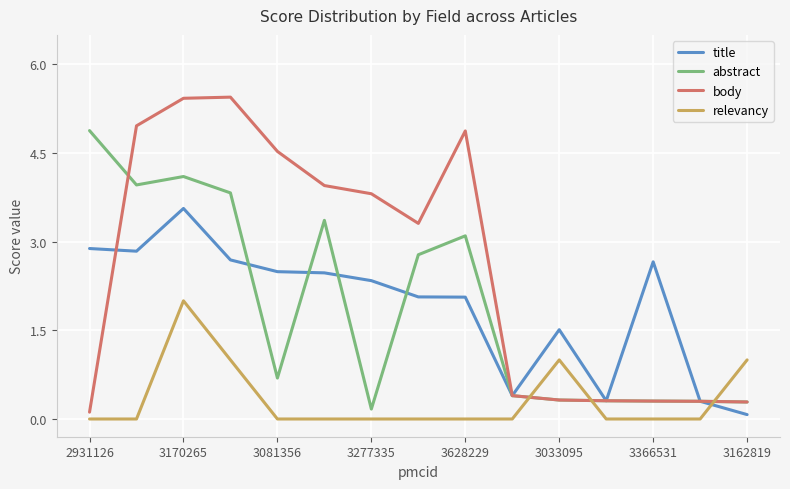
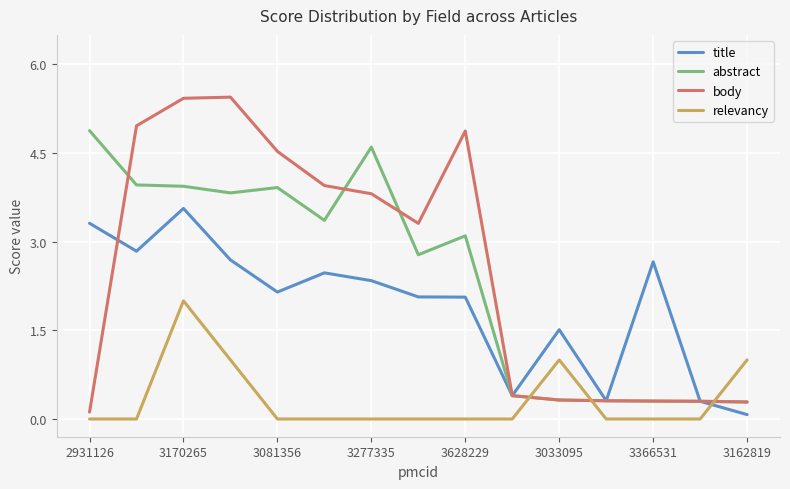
  {
    "title": {
-     "2931126": 2.9,
+     "2931126": 3.3,
      "3170265": 3.6,
-     "3081356": 2.5,
+     "3081356": 2.1,
      "3277335": 2.3,
      "3628229": 2.1,
      "3033095": 1.5,
      "3366531": 2.7,
      "3162819": 0.1
    },
    "abstract": {
      "2931126": 4.9,
-     "3170265": 4.1,
-     "3081356": 0.7,
-     "3277335": 0.2,
+     "3170265": 3.9,
+     "3081356": 3.9,
+     "3277335": 4.6,
      "3628229": 3.1
    }
  }
